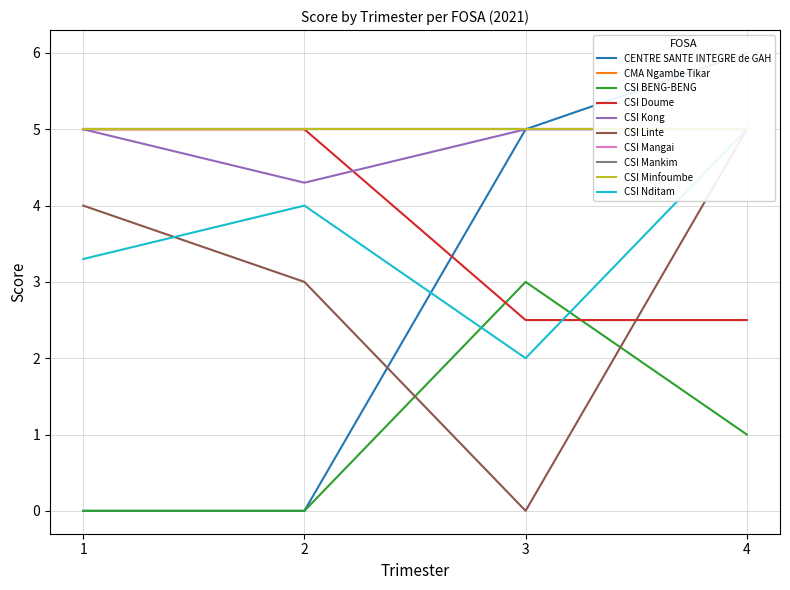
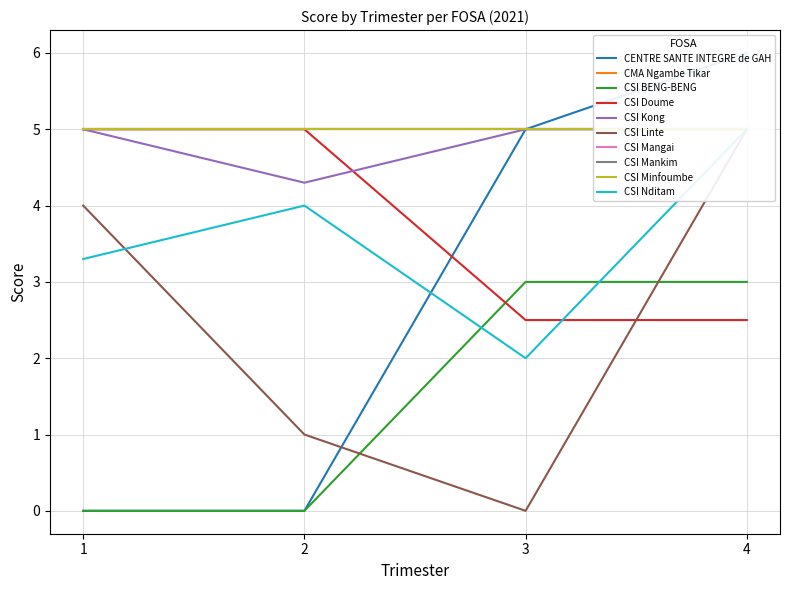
  {
    "CSI BENG-BENG": {
      "3": 3,
-     "4": 1
+     "4": 3
    },
    "CSI Doume": {
      "3": 2.5,
      "4": 2.5
    },
    "CSI Kong": {
      "2": 4.3
    },
    "CSI Linte": {
      "1": 4,
-     "2": 3,
+     "2": 1,
      "3": 0
    },
    "CSI Nditam": {
      "1": 3.3,
      "2": 4,
      "3": 2
    }
  }
